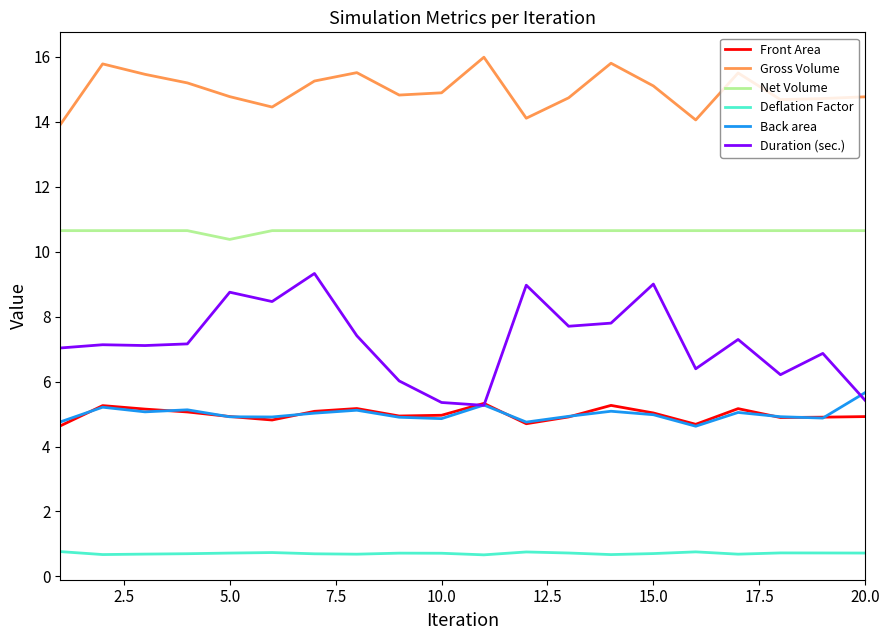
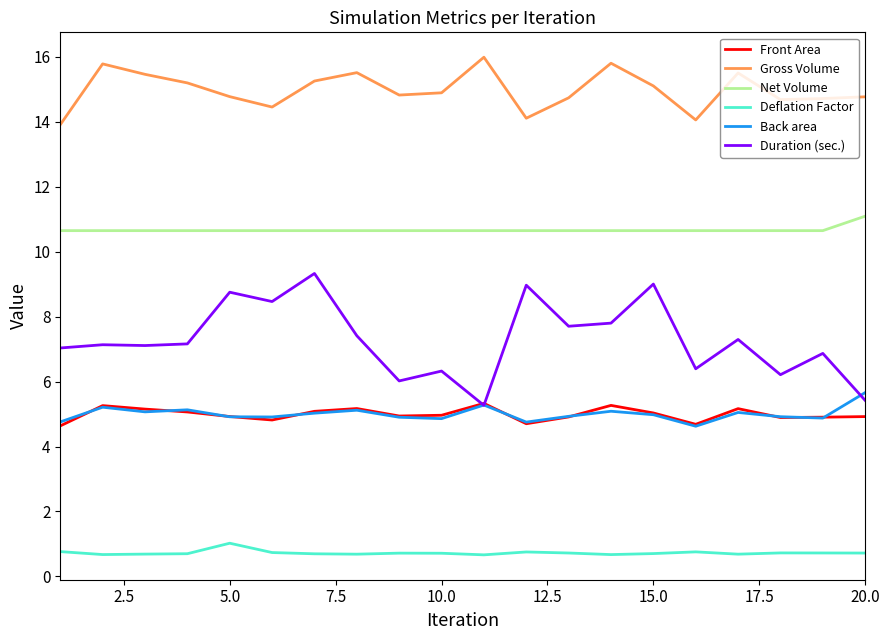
  {
    "Front Area": {
      "10.0": 5.0,
      "20.0": 4.9
    },
    "Gross Volume": {
      "5.0": 14.8,
      "10.0": 14.9,
      "15.0": 15.1,
      "20.0": 14.8
    },
    "Net Volume": {
-     "5.0": 10.4,
+     "5.0": 10.6,
      "10.0": 10.6,
      "15.0": 10.6,
-     "20.0": 10.6
+     "20.0": 11.1
    },
    "Deflation Factor": {
-     "5.0": 0.7,
+     "5.0": 1.0,
      "10.0": 0.7,
      "15.0": 0.7,
      "20.0": 0.7
    },
    "Back area": {
      "10.0": 4.9,
      "20.0": 5.7
    },
    "Duration (sec.)": {
      "5.0": 8.7,
-     "10.0": 5.4,
+     "10.0": 6.3,
      "15.0": 9.0,
      "20.0": 5.4
    }
  }
